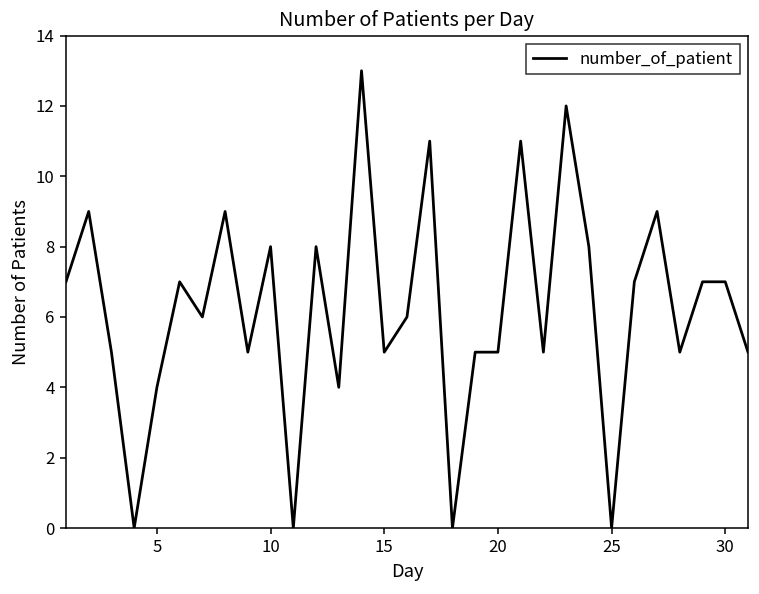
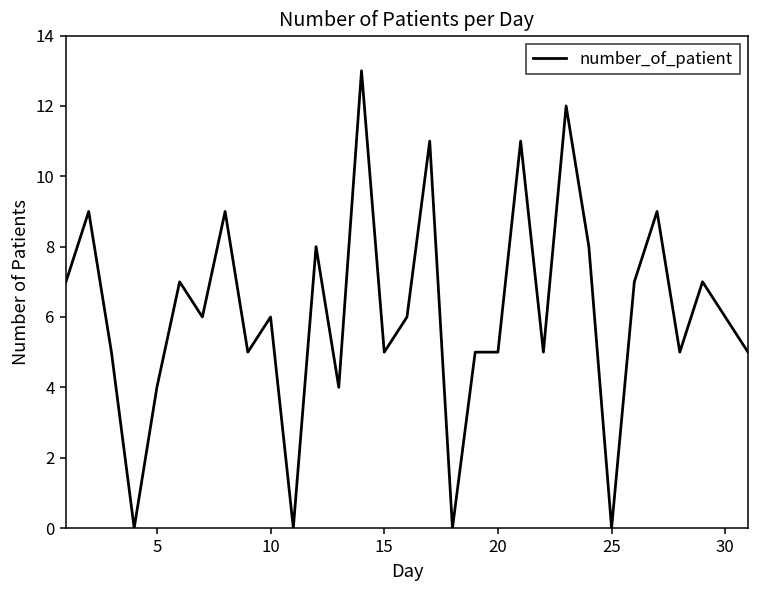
  {
    "5": 4,
-   "10": 8,
+   "10": 6,
    "15": 5,
    "20": 5,
    "25": 0,
-   "30": 7
+   "30": 6
  }
